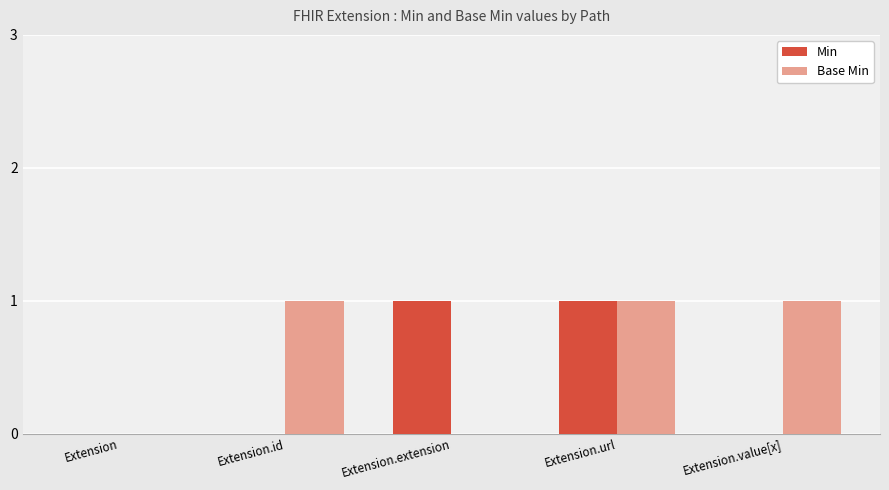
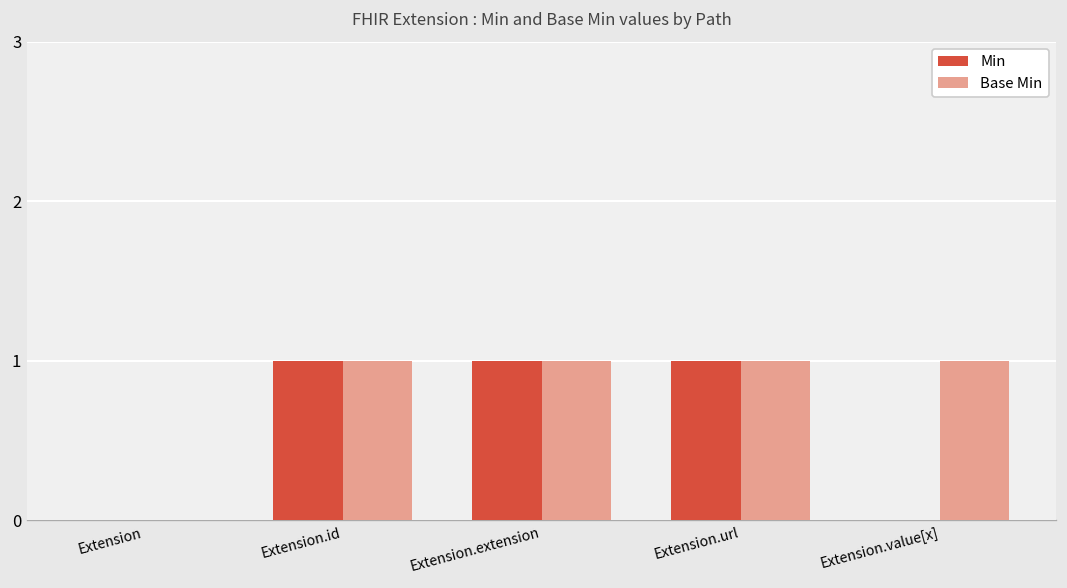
  {
    "Min": {
      "Extension": 0,
-     "Extension.id": 0,
+     "Extension.id": 1,
      "Extension.extension": 1,
      "Extension.url": 1,
      "Extension.value[x]": 0
    },
    "Base Min": {
      "Extension": 0,
      "Extension.id": 1,
-     "Extension.extension": 0,
+     "Extension.extension": 1,
      "Extension.url": 1,
      "Extension.value[x]": 1
    }
  }
